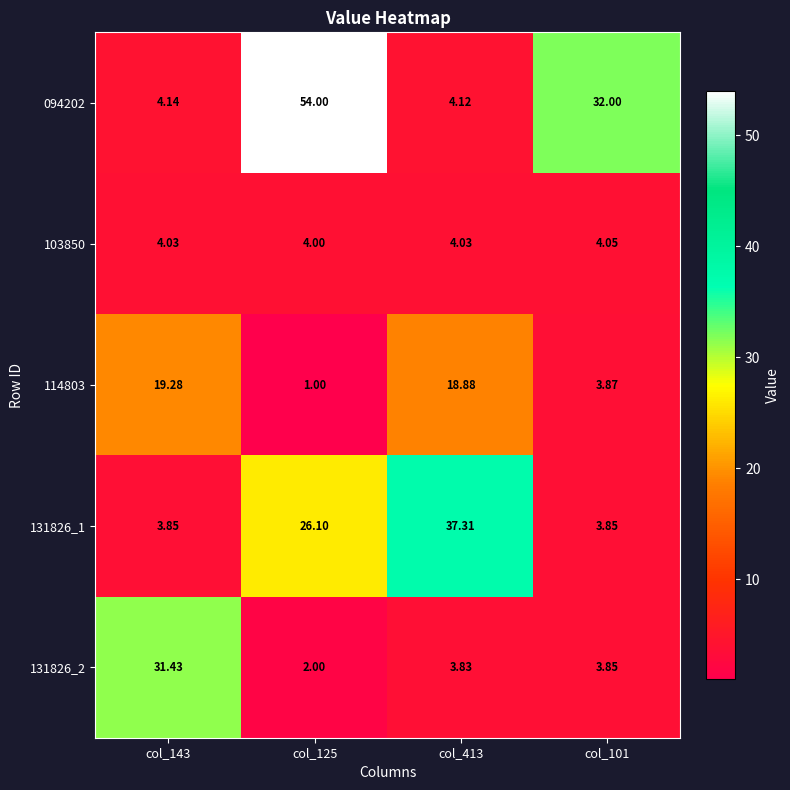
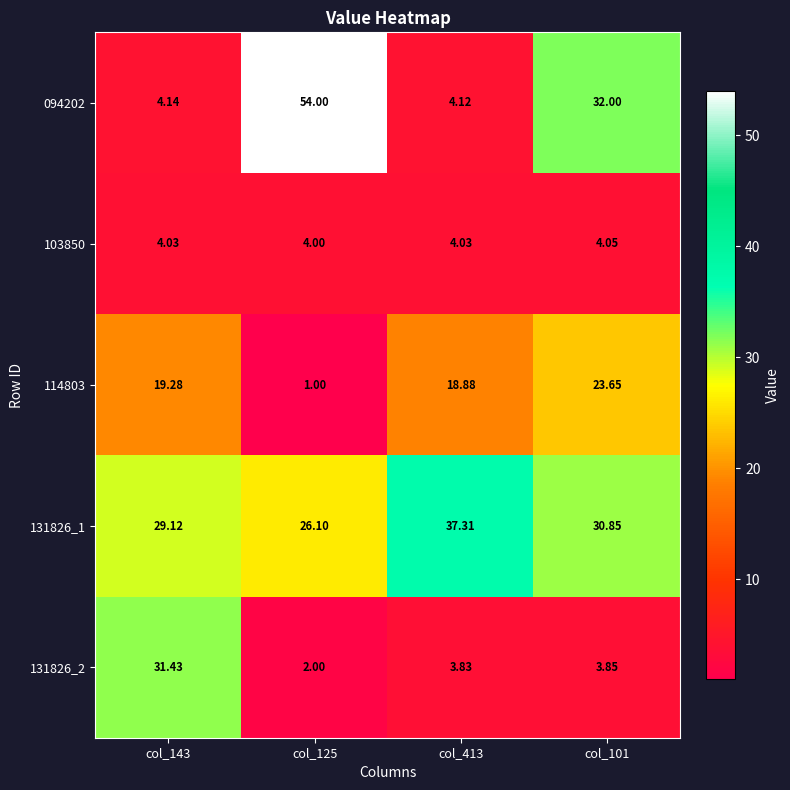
  {
    "094202": {
      "col_143": 4.14,
      "col_125": 54.00,
      "col_413": 4.12,
      "col_101": 32.00
    },
    "103850": {
      "col_143": 4.03,
      "col_125": 4.00,
      "col_413": 4.03,
      "col_101": 4.05
    },
    "114803": {
      "col_143": 19.28,
      "col_125": 1.00,
      "col_413": 18.88,
-     "col_101": 3.87
+     "col_101": 23.65
    },
    "131826_1": {
-     "col_143": 3.85,
+     "col_143": 29.12,
      "col_125": 26.10,
      "col_413": 37.31,
-     "col_101": 3.85
+     "col_101": 30.85
    },
    "131826_2": {
      "col_143": 31.43,
      "col_125": 2.00,
      "col_413": 3.83,
      "col_101": 3.85
    }
  }
